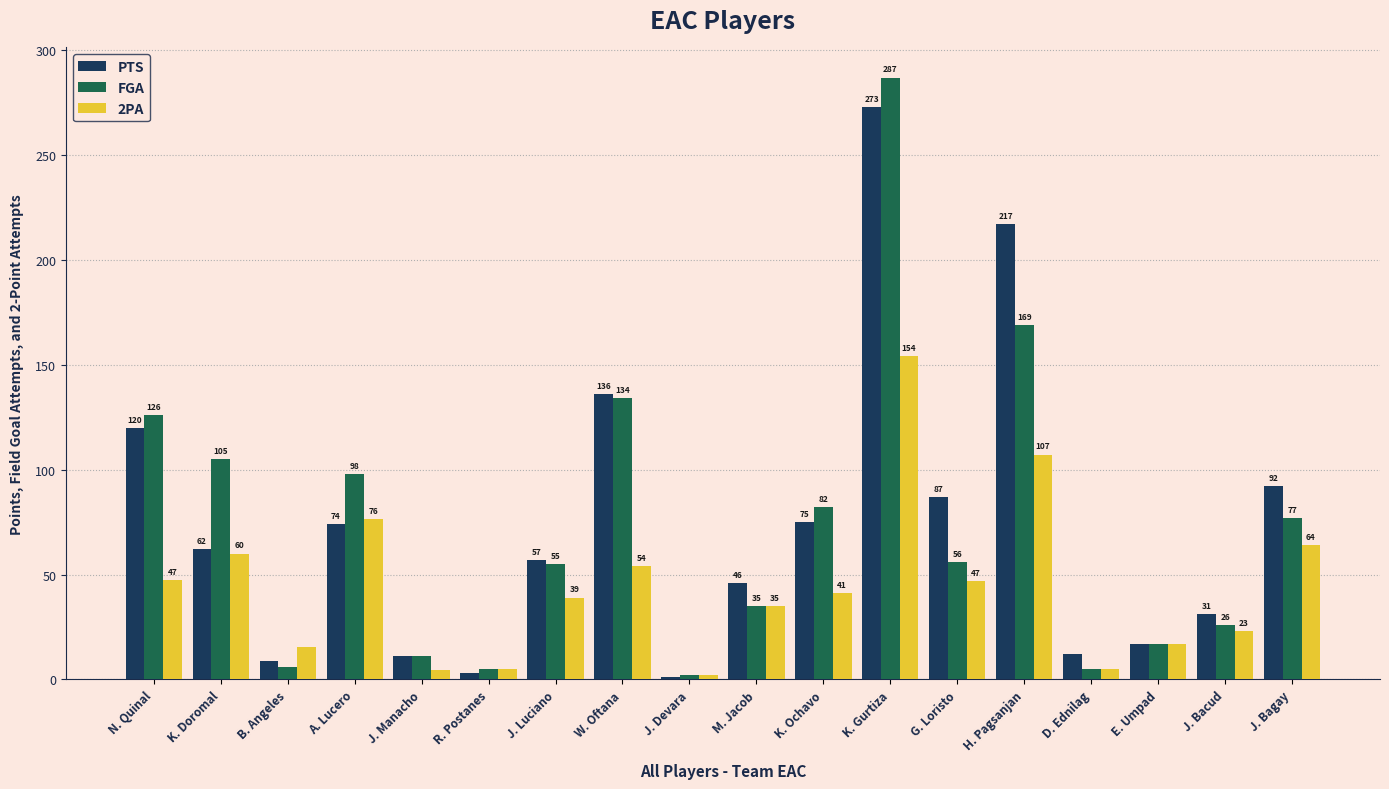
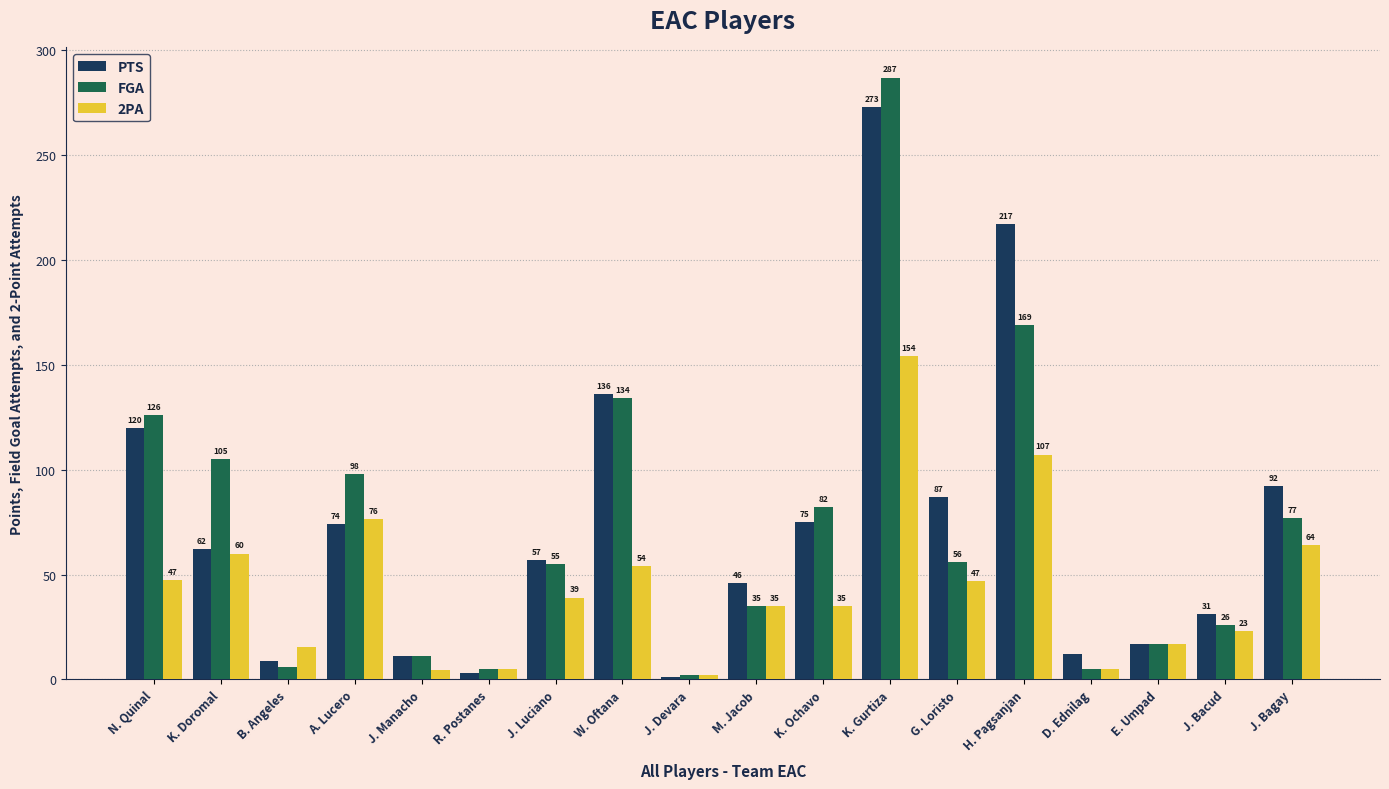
  {
    "2PA": {
      "N. Quinal": 47,
      "K. Doromal": 60,
      "A. Lucero": 76,
      "J. Luciano": 39,
      "W. Oftana": 54,
      "M. Jacob": 35,
-     "K. Ochavo": 41,
+     "K. Ochavo": 35,
      "K. Gurtiza": 154,
      "G. Loristo": 47,
      "H. Pagsanjan": 107,
      "J. Bacud": 23,
      "J. Bagay": 64
    }
  }
